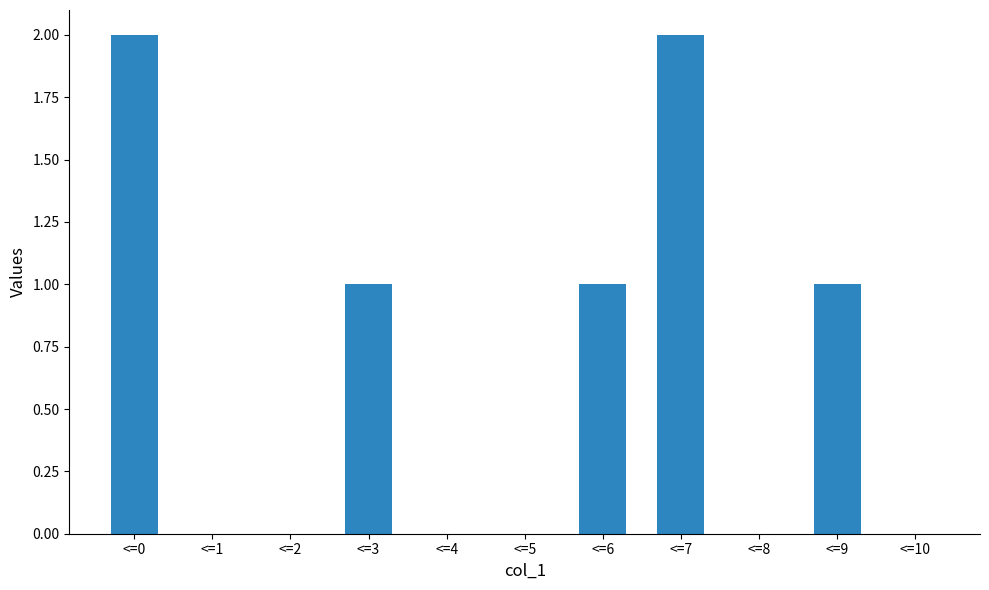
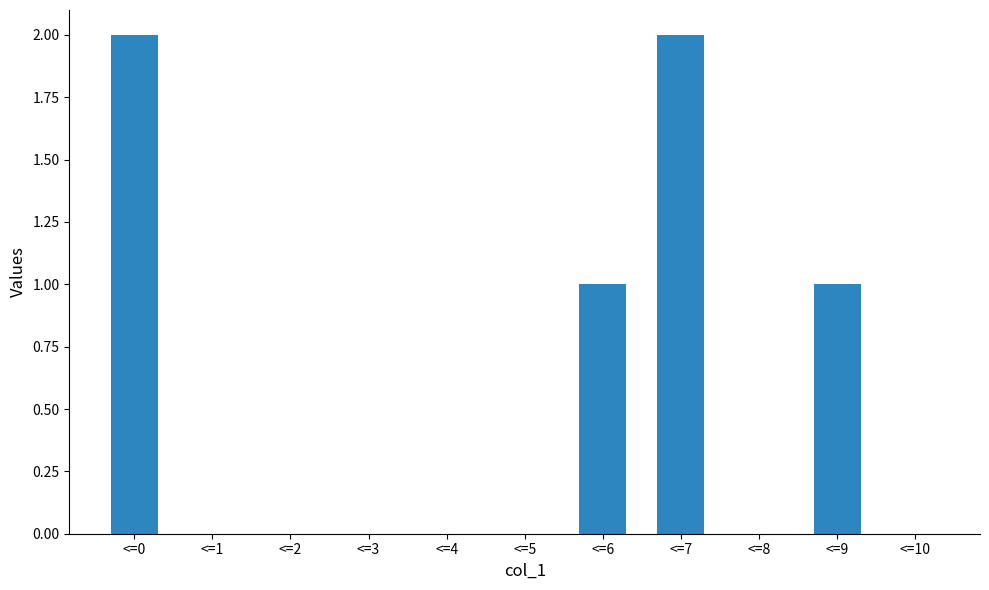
  {
    "<=0": 2,
    "<=1": 0,
    "<=2": 0,
-   "<=3": 1,
+   "<=3": 0,
    "<=4": 0,
    "<=5": 0,
    "<=6": 1,
    "<=7": 2,
    "<=8": 0,
    "<=9": 1,
    "<=10": 0
  }
